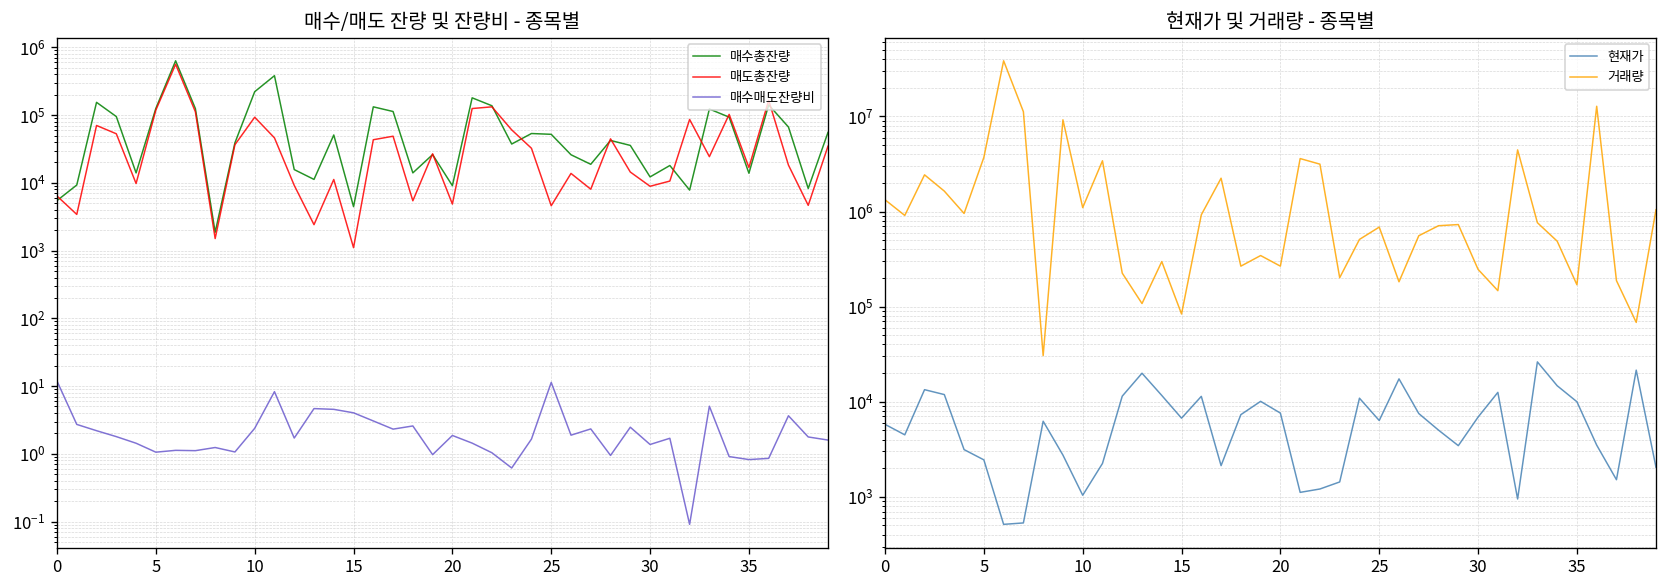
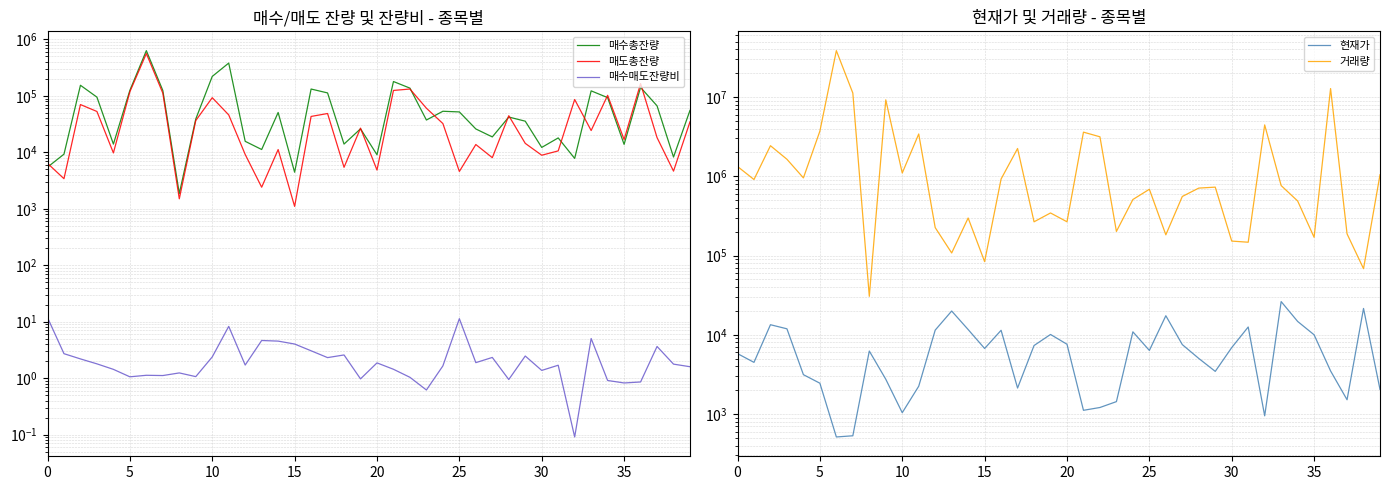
  {
    "매수/매도 잔량 및 잔량비 - 종목별": {
      "매수총잔량": {
        "0": 5000,
        "10": 220000,
        "15": 4000,
        "20": 9000,
        "25": 50000,
        "30": 12000,
        "35": 14000
      },
      "매도총잔량": {
        "0": 6000,
        "10": 90000,
        "15": 1100,
        "20": 5000,
        "25": 5000,
        "30": 9000,
        "35": 17000
      },
      "매수매도잔량비": {
        "0": 12,
        "5": 1.1,
        "10": 2.4,
        "15": 4,
        "20": 1.9,
        "25": 11,
        "30": 1.4,
        "35": 0.8
      }
    },
    "현재가 및 거래량 - 종목별": {
      "현재가": {
        "0": 6000,
        "5": 2500,
        "10": 1000,
        "15": 7000,
        "20": 8000,
        "25": 6000,
        "30": 7000,
        "35": 10000
      },
      "거래량": {
        "0": 1300000,
        "5": 4000000,
        "10": 1100000,
        "15": 80000,
        "20": 270000,
        "25": 700000,
-       "30": 250000,
+       "30": 150000,
        "35": 170000
      }
    }
  }
